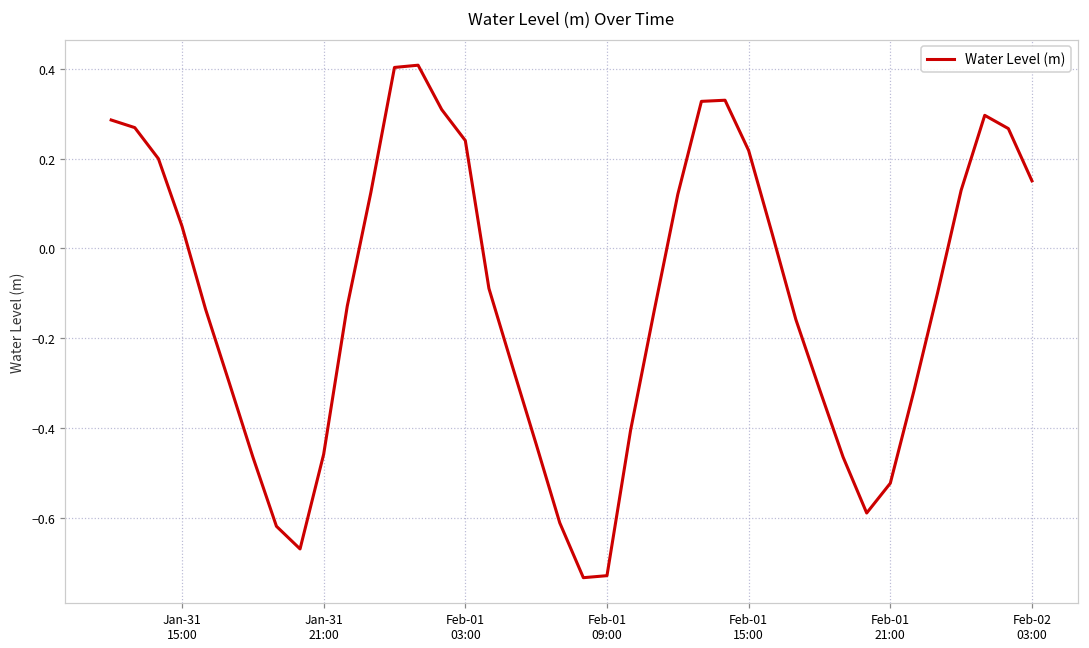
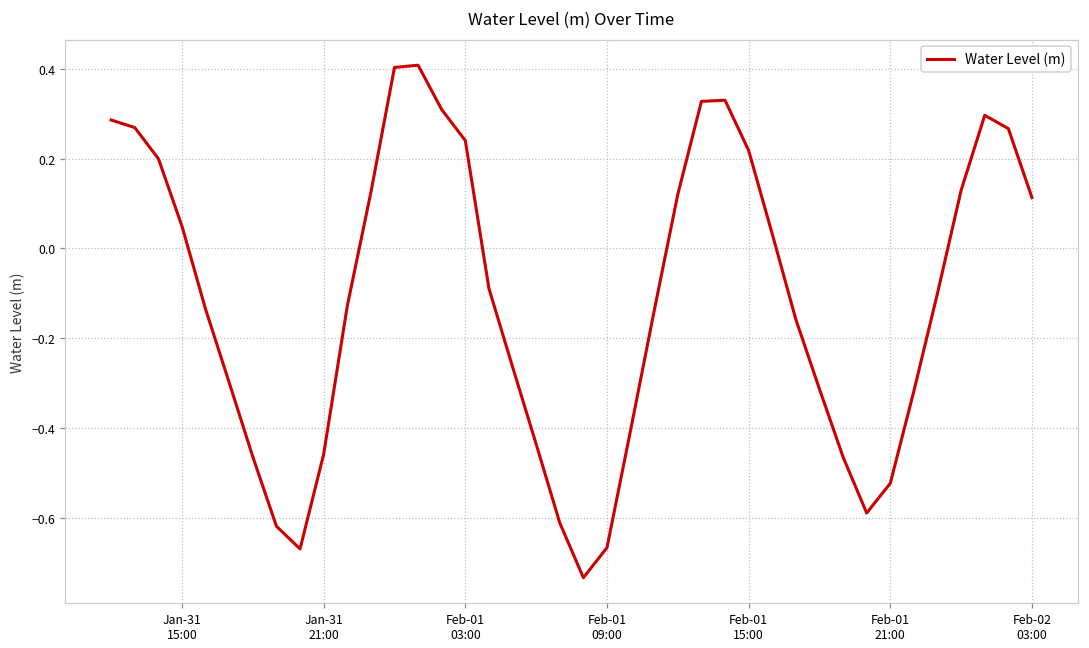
  {
    "Jan-31 15:00": 0.05,
    "Jan-31 21:00": -0.46,
    "Feb-01 03:00": 0.24,
-   "Feb-01 09:00": -0.73,
+   "Feb-01 09:00": -0.67,
    "Feb-01 15:00": 0.22,
    "Feb-01 21:00": -0.52,
-   "Feb-02 03:00": 0.15
+   "Feb-02 03:00": 0.11
  }
